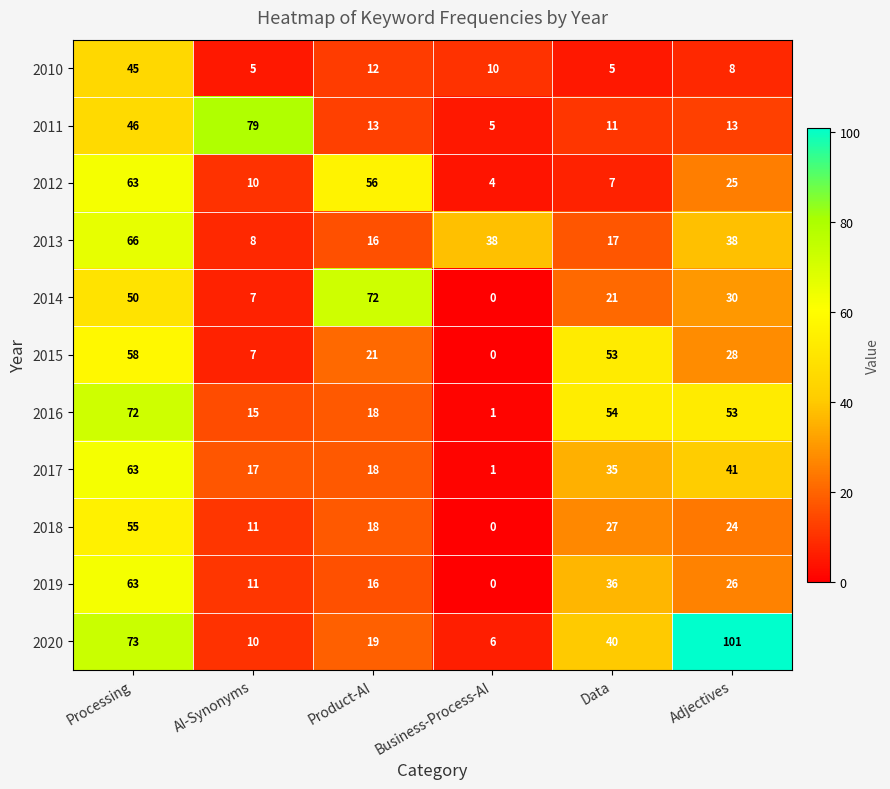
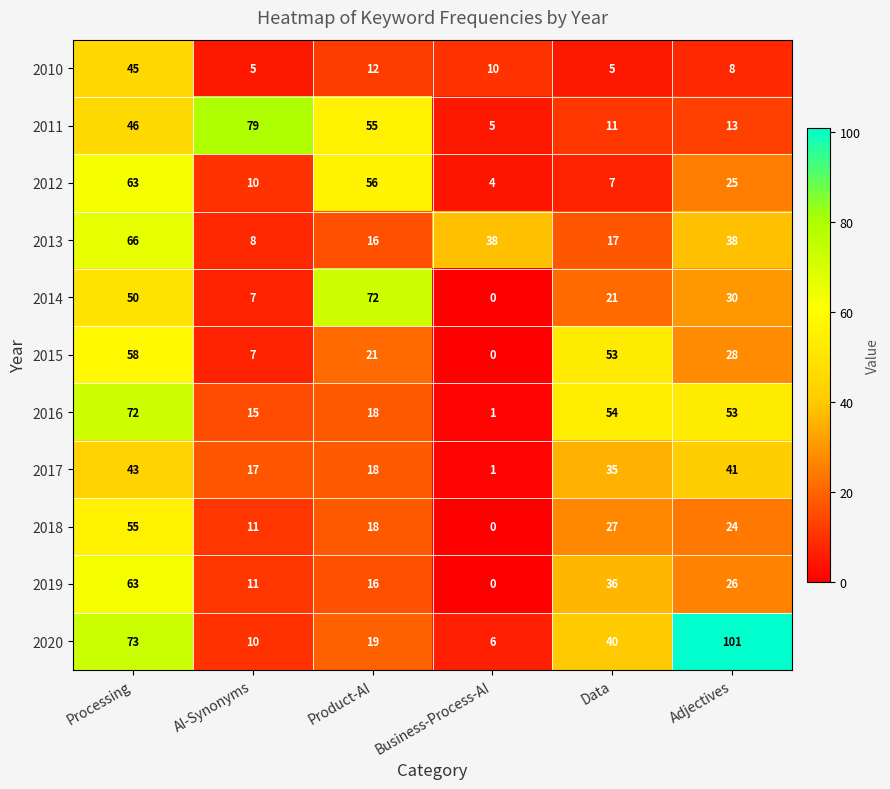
  {
    "2010": {
      "Processing": 45,
      "AI-Synonyms": 5,
      "Product-AI": 12,
      "Business-Process-AI": 10,
      "Data": 5,
      "Adjectives": 8
    },
    "2011": {
      "Processing": 46,
      "AI-Synonyms": 79,
-     "Product-AI": 13,
+     "Product-AI": 55,
      "Business-Process-AI": 5,
      "Data": 11,
      "Adjectives": 13
    },
    "2012": {
      "Processing": 63,
      "AI-Synonyms": 10,
      "Product-AI": 56,
      "Business-Process-AI": 4,
      "Data": 7,
      "Adjectives": 25
    },
    "2013": {
      "Processing": 66,
      "AI-Synonyms": 8,
      "Product-AI": 16,
      "Business-Process-AI": 38,
      "Data": 17,
      "Adjectives": 38
    },
    "2014": {
      "Processing": 50,
      "AI-Synonyms": 7,
      "Product-AI": 72,
      "Business-Process-AI": 0,
      "Data": 21,
      "Adjectives": 30
    },
    "2015": {
      "Processing": 58,
      "AI-Synonyms": 7,
      "Product-AI": 21,
      "Business-Process-AI": 0,
      "Data": 53,
      "Adjectives": 28
    },
    "2016": {
      "Processing": 72,
      "AI-Synonyms": 15,
      "Product-AI": 18,
      "Business-Process-AI": 1,
      "Data": 54,
      "Adjectives": 53
    },
    "2017": {
-     "Processing": 63,
+     "Processing": 43,
      "AI-Synonyms": 17,
      "Product-AI": 18,
      "Business-Process-AI": 1,
      "Data": 35,
      "Adjectives": 41
    },
    "2018": {
      "Processing": 55,
      "AI-Synonyms": 11,
      "Product-AI": 18,
      "Business-Process-AI": 0,
      "Data": 27,
      "Adjectives": 24
    },
    "2019": {
      "Processing": 63,
      "AI-Synonyms": 11,
      "Product-AI": 16,
      "Business-Process-AI": 0,
      "Data": 36,
      "Adjectives": 26
    },
    "2020": {
      "Processing": 73,
      "AI-Synonyms": 10,
      "Product-AI": 19,
      "Business-Process-AI": 6,
      "Data": 40,
      "Adjectives": 101
    }
  }
